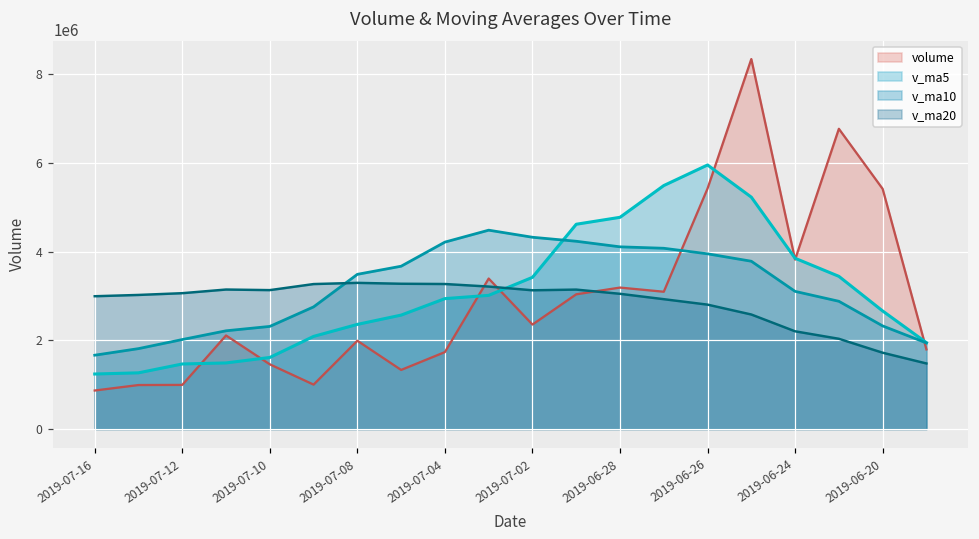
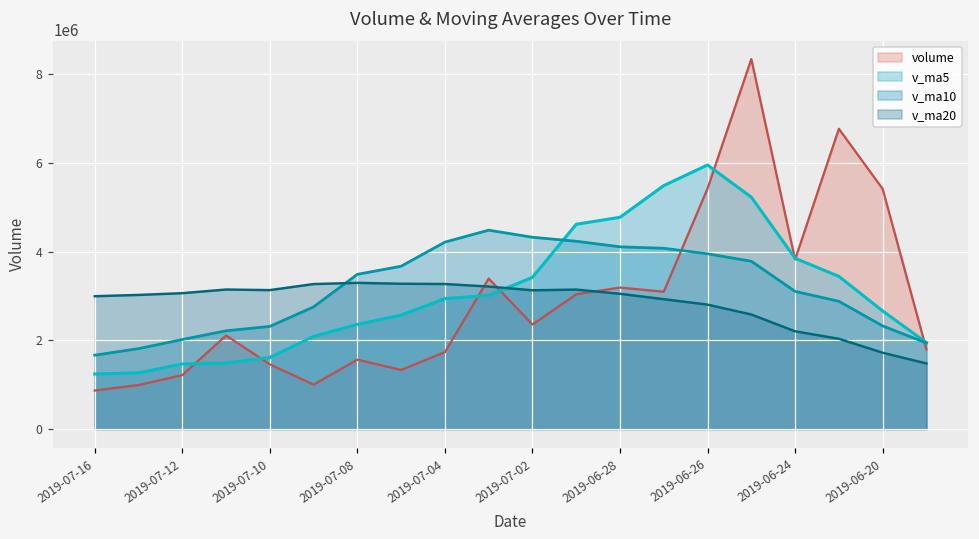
  {
    "volume": {
      "2019-07-16": 900000,
-     "2019-07-12": 1000000,
+     "2019-07-12": 1200000,
      "2019-07-10": 1500000,
-     "2019-07-08": 2000000,
+     "2019-07-08": 1600000,
      "2019-07-04": 1700000,
      "2019-07-02": 2400000,
      "2019-06-28": 3200000,
      "2019-06-26": 5400000,
      "2019-06-20": 5400000
    }
  }
